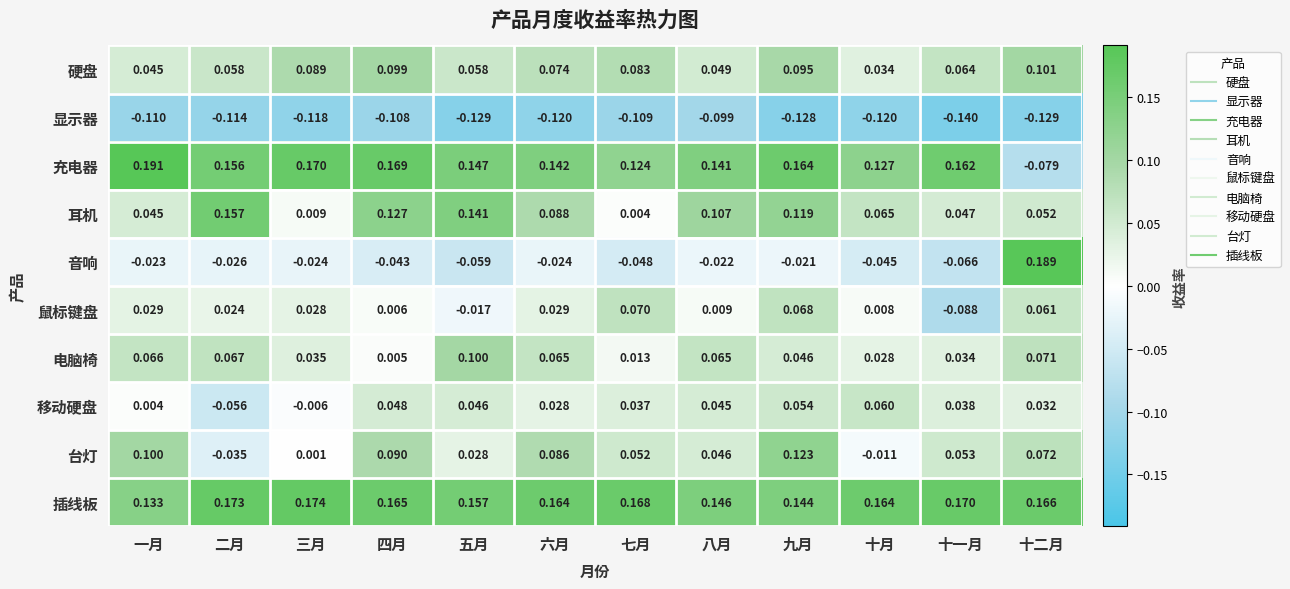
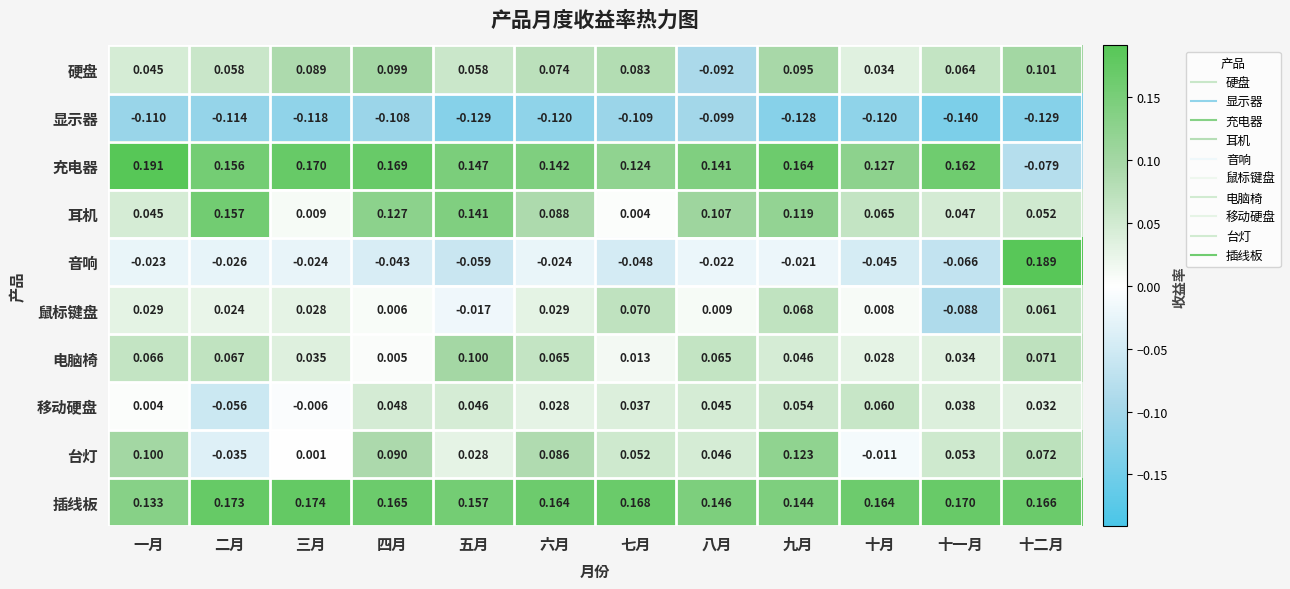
  {
    "硬盘": {
      "一月": 0.045,
      "二月": 0.058,
      "三月": 0.089,
      "四月": 0.099,
      "五月": 0.058,
      "六月": 0.074,
      "七月": 0.083,
-     "八月": 0.049,
+     "八月": -0.092,
      "九月": 0.095,
      "十月": 0.034,
      "十一月": 0.064,
      "十二月": 0.101
    },
    "显示器": {
      "一月": -0.110,
      "二月": -0.114,
      "三月": -0.118,
      "四月": -0.108,
      "五月": -0.129,
      "六月": -0.120,
      "七月": -0.109,
      "八月": -0.099,
      "九月": -0.128,
      "十月": -0.120,
      "十一月": -0.140,
      "十二月": -0.129
    },
    "充电器": {
      "一月": 0.191,
      "二月": 0.156,
      "三月": 0.170,
      "四月": 0.169,
      "五月": 0.147,
      "六月": 0.142,
      "七月": 0.124,
      "八月": 0.141,
      "九月": 0.164,
      "十月": 0.127,
      "十一月": 0.162,
      "十二月": -0.079
    },
    "耳机": {
      "一月": 0.045,
      "二月": 0.157,
      "三月": 0.009,
      "四月": 0.127,
      "五月": 0.141,
      "六月": 0.088,
      "七月": 0.004,
      "八月": 0.107,
      "九月": 0.119,
      "十月": 0.065,
      "十一月": 0.047,
      "十二月": 0.052
    },
    "音响": {
      "一月": -0.023,
      "二月": -0.026,
      "三月": -0.024,
      "四月": -0.043,
      "五月": -0.059,
      "六月": -0.024,
      "七月": -0.048,
      "八月": -0.022,
      "九月": -0.021,
      "十月": -0.045,
      "十一月": -0.066,
      "十二月": 0.189
    },
    "鼠标键盘": {
      "一月": 0.029,
      "二月": 0.024,
      "三月": 0.028,
      "四月": 0.006,
      "五月": -0.017,
      "六月": 0.029,
      "七月": 0.070,
      "八月": 0.009,
      "九月": 0.068,
      "十月": 0.008,
      "十一月": -0.088,
      "十二月": 0.061
    },
    "电脑椅": {
      "一月": 0.066,
      "二月": 0.067,
      "三月": 0.035,
      "四月": 0.005,
      "五月": 0.100,
      "六月": 0.065,
      "七月": 0.013,
      "八月": 0.065,
      "九月": 0.046,
      "十月": 0.028,
      "十一月": 0.034,
      "十二月": 0.071
    },
    "移动硬盘": {
      "一月": 0.004,
      "二月": -0.056,
      "三月": -0.006,
      "四月": 0.048,
      "五月": 0.046,
      "六月": 0.028,
      "七月": 0.037,
      "八月": 0.045,
      "九月": 0.054,
      "十月": 0.060,
      "十一月": 0.038,
      "十二月": 0.032
    },
    "台灯": {
      "一月": 0.100,
      "二月": -0.035,
      "三月": 0.001,
      "四月": 0.090,
      "五月": 0.028,
      "六月": 0.086,
      "七月": 0.052,
      "八月": 0.046,
      "九月": 0.123,
      "十月": -0.011,
      "十一月": 0.053,
      "十二月": 0.072
    },
    "插线板": {
      "一月": 0.133,
      "二月": 0.173,
      "三月": 0.174,
      "四月": 0.165,
      "五月": 0.157,
      "六月": 0.164,
      "七月": 0.168,
      "八月": 0.146,
      "九月": 0.144,
      "十月": 0.164,
      "十一月": 0.170,
      "十二月": 0.166
    }
  }
